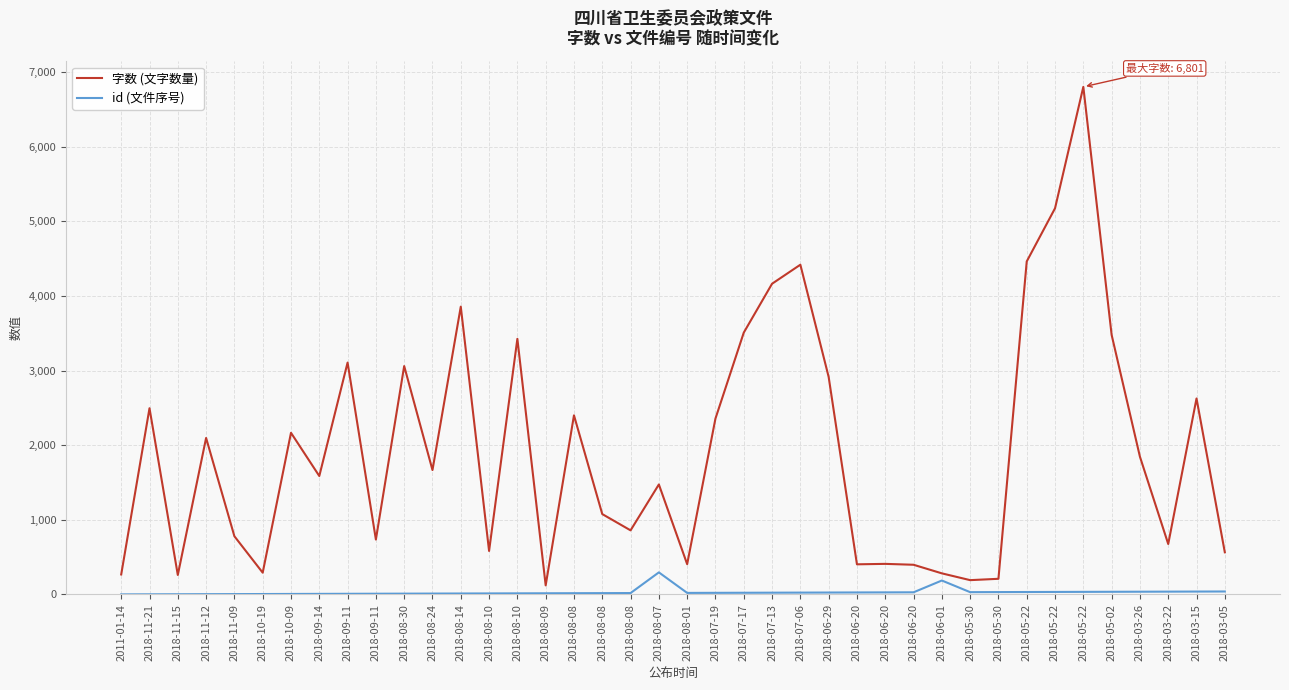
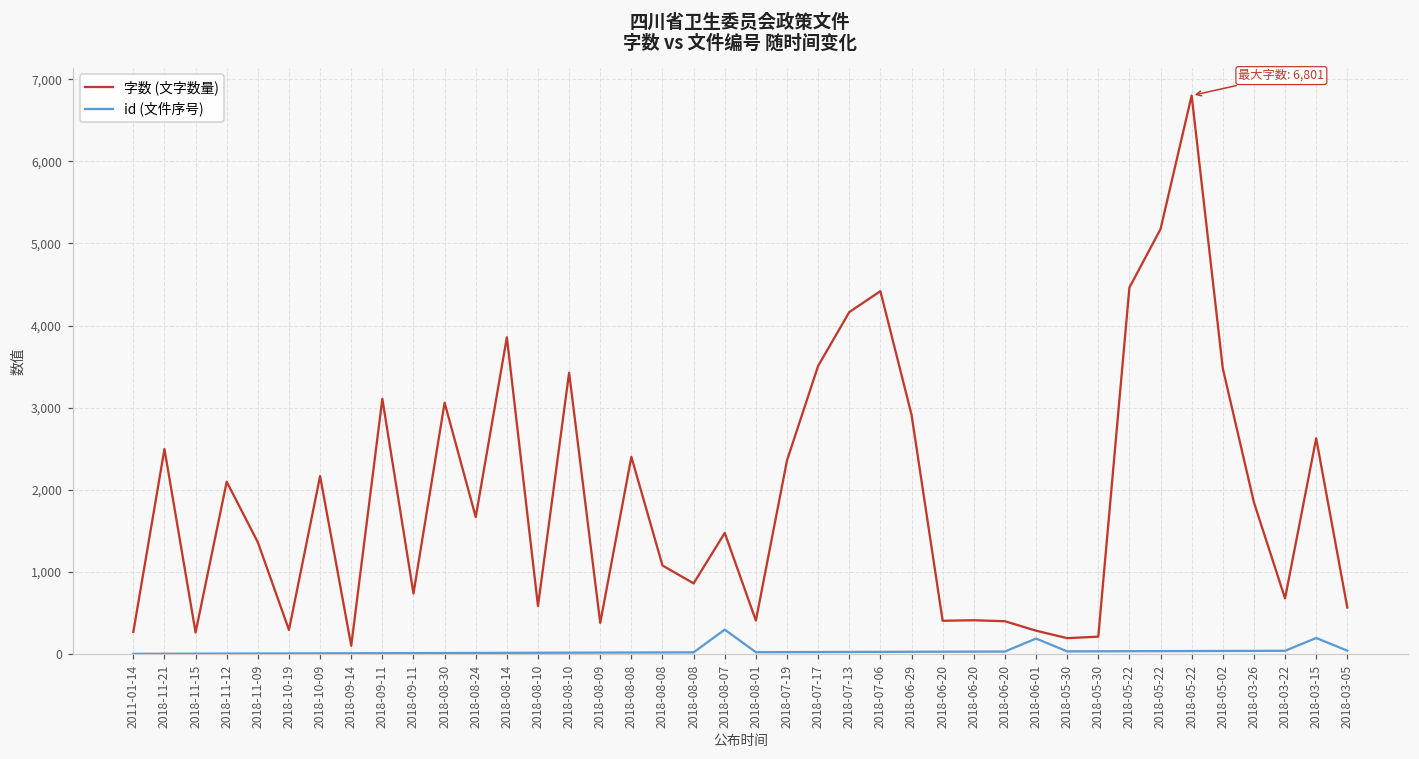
  {
    "字数 (文字数量)": {
      "2011-01-14": "300",
      "2018-11-21": "2,500",
      "2018-11-15": "300",
      "2018-11-12": "2,100",
-     "2018-11-09": "800",
+     "2018-11-09": "1,400",
      "2018-10-19": "300",
      "2018-10-09": "2,200",
-     "2018-09-14": "1,600",
+     "2018-09-14": "100",
      "2018-08-30": "3,100",
      "2018-08-24": "1,700",
      "2018-08-14": "3,900",
-     "2018-08-09": "100",
+     "2018-08-09": "400",
      "2018-08-07": "1,500",
      "2018-08-01": "400",
      "2018-07-19": "2,400",
      "2018-07-17": "3,500",
      "2018-07-13": "4,200",
      "2018-07-06": "4,400",
      "2018-06-29": "2,900",
      "2018-06-01": "300",
      "2018-05-02": "3,500",
      "2018-03-26": "1,800",
      "2018-03-22": "700",
      "2018-03-15": "2,600",
      "2018-03-05": "600"
    },
    "id (文件序号)": {
      "2011-01-14": "0",
      "2018-11-21": "0",
      "2018-11-15": "0",
      "2018-11-12": "0",
      "2018-11-09": "0",
      "2018-10-19": "0",
      "2018-10-09": "0",
      "2018-09-14": "0",
      "2018-08-30": "0",
      "2018-08-24": "0",
      "2018-08-14": "0",
      "2018-08-09": "0",
      "2018-08-07": "300",
      "2018-08-01": "0",
      "2018-07-19": "0",
      "2018-07-17": "0",
      "2018-07-13": "0",
      "2018-07-06": "0",
      "2018-06-29": "0",
      "2018-06-01": "200",
      "2018-05-02": "0",
      "2018-03-26": "0",
      "2018-03-22": "0",
-     "2018-03-15": "0",
+     "2018-03-15": "200",
      "2018-03-05": "0"
    }
  }
